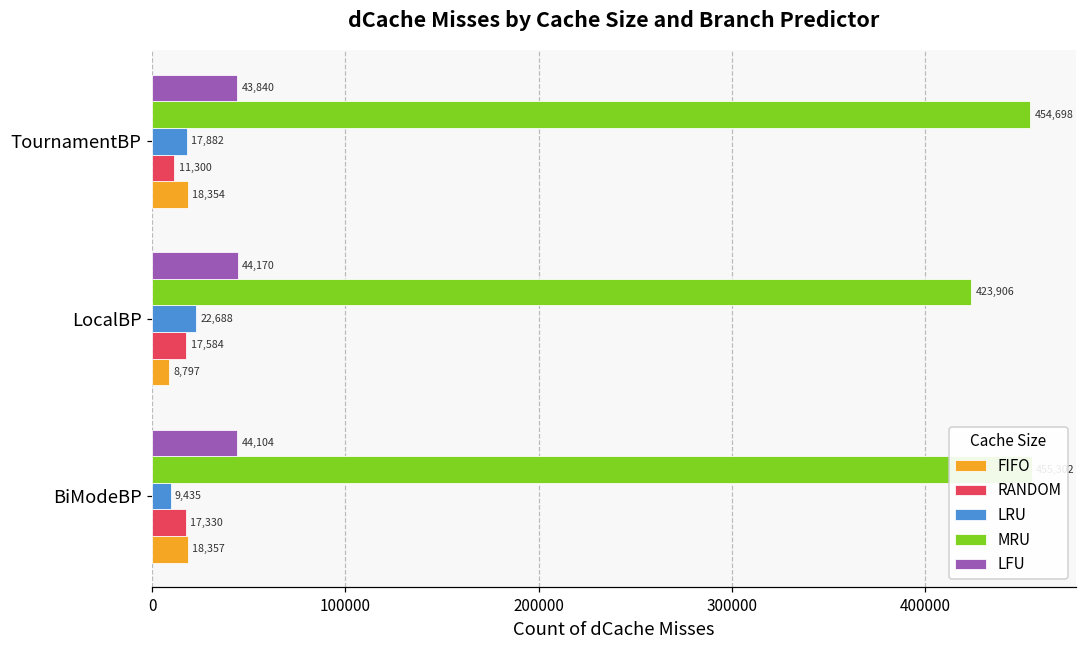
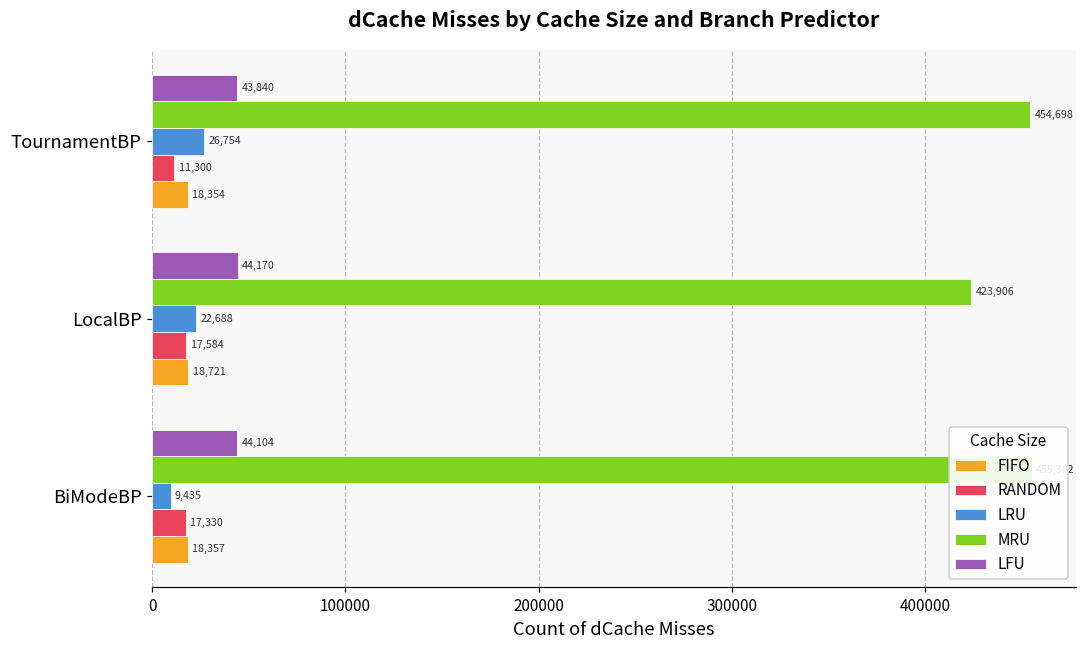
  {
    "FIFO": {
      "TournamentBP": "18,354",
-     "LocalBP": "8,797",
+     "LocalBP": "18,721",
      "BiModeBP": "18,357"
    },
    "RANDOM": {
      "TournamentBP": "11,300",
      "LocalBP": "17,584",
      "BiModeBP": "17,330"
    },
    "LRU": {
-     "TournamentBP": "17,882",
+     "TournamentBP": "26,754",
      "LocalBP": "22,688",
      "BiModeBP": "9,435"
    },
    "MRU": {
      "TournamentBP": "454,698",
      "LocalBP": "423,906"
    },
    "LFU": {
      "TournamentBP": "43,840",
      "LocalBP": "44,170",
      "BiModeBP": "44,104"
    }
  }
